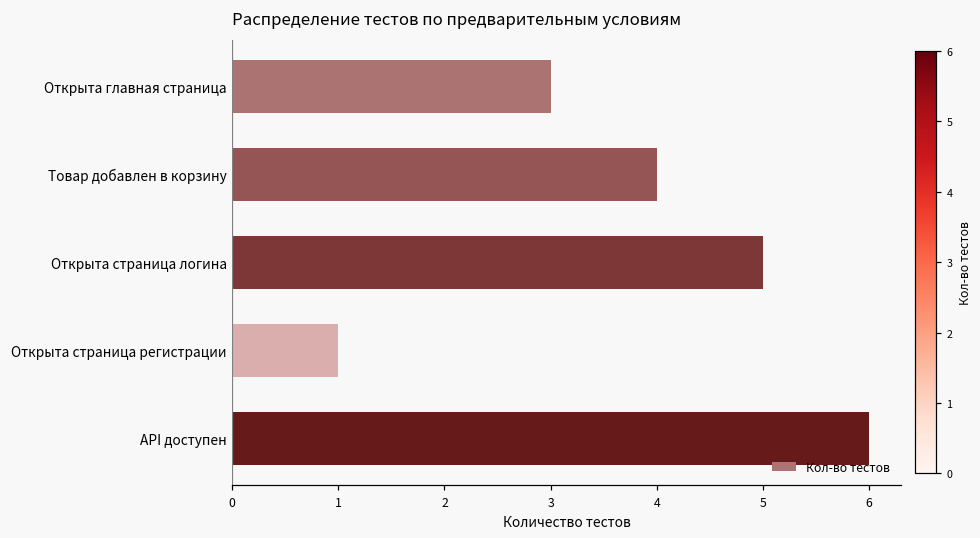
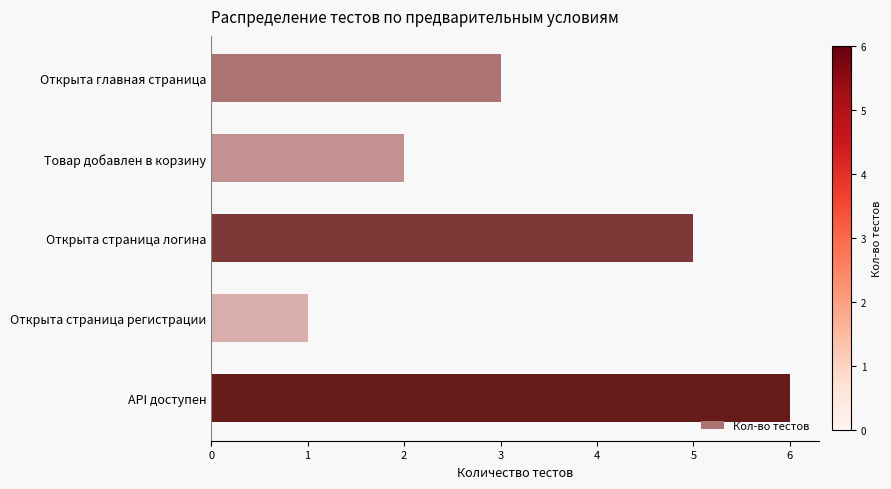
  {
    "Открыта главная страница": 3,
-   "Товар добавлен в корзину": 4,
+   "Товар добавлен в корзину": 2,
    "Открыта страница логина": 5,
    "Открыта страница регистрации": 1,
    "API доступен": 6
  }
